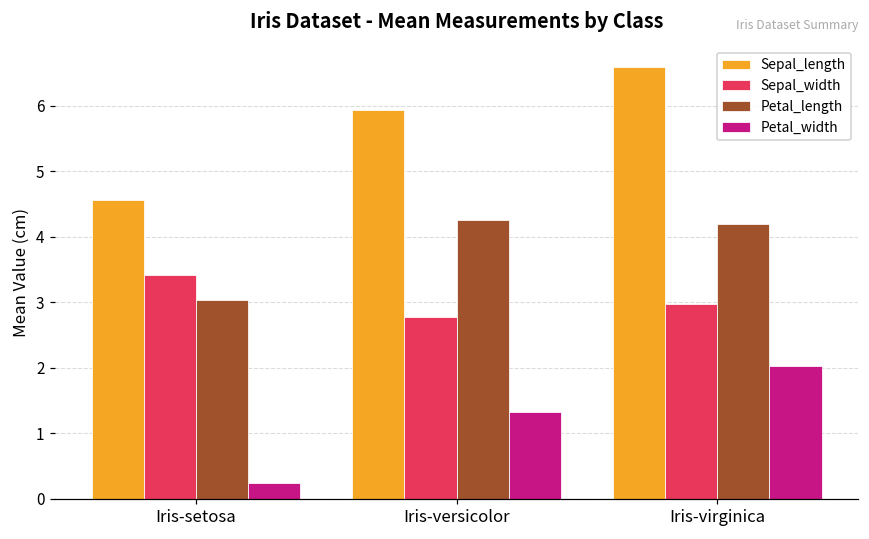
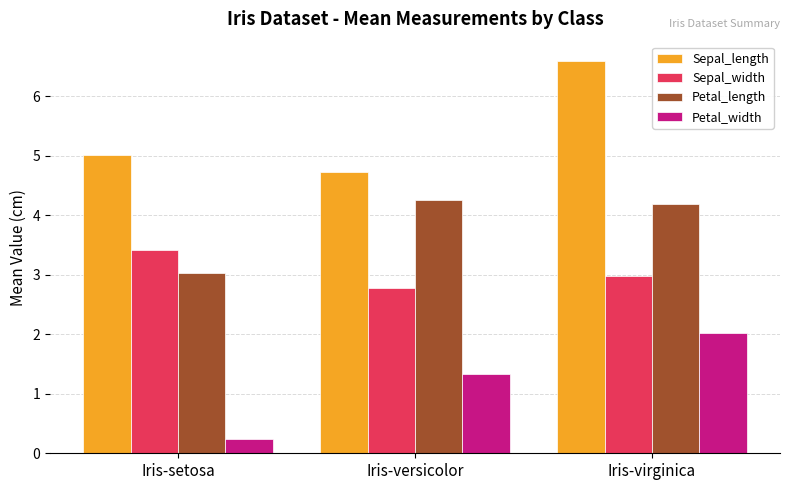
  {
    "Sepal_length": {
-     "Iris-setosa": 4.6,
-     "Iris-versicolor": 5.9,
+     "Iris-setosa": 5.0,
+     "Iris-versicolor": 4.7,
      "Iris-virginica": 6.6
    },
    "Sepal_width": {
      "Iris-setosa": 3.4,
      "Iris-versicolor": 2.8,
      "Iris-virginica": 3.0
    },
    "Petal_length": {
      "Iris-setosa": 3.0,
      "Iris-versicolor": 4.3,
      "Iris-virginica": 4.2
    },
    "Petal_width": {
      "Iris-setosa": 0.2,
      "Iris-versicolor": 1.3,
      "Iris-virginica": 2.0
    }
  }
